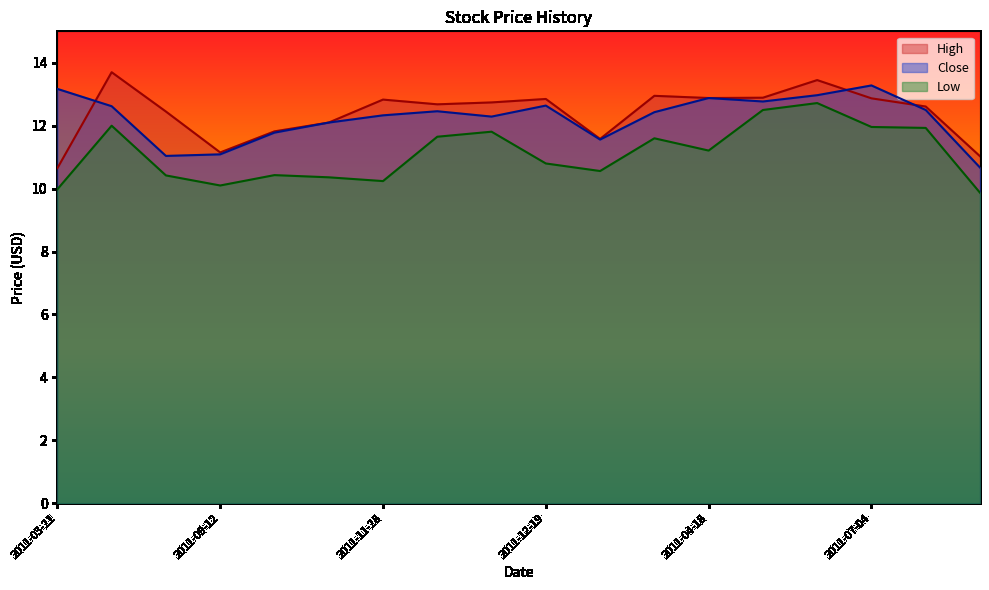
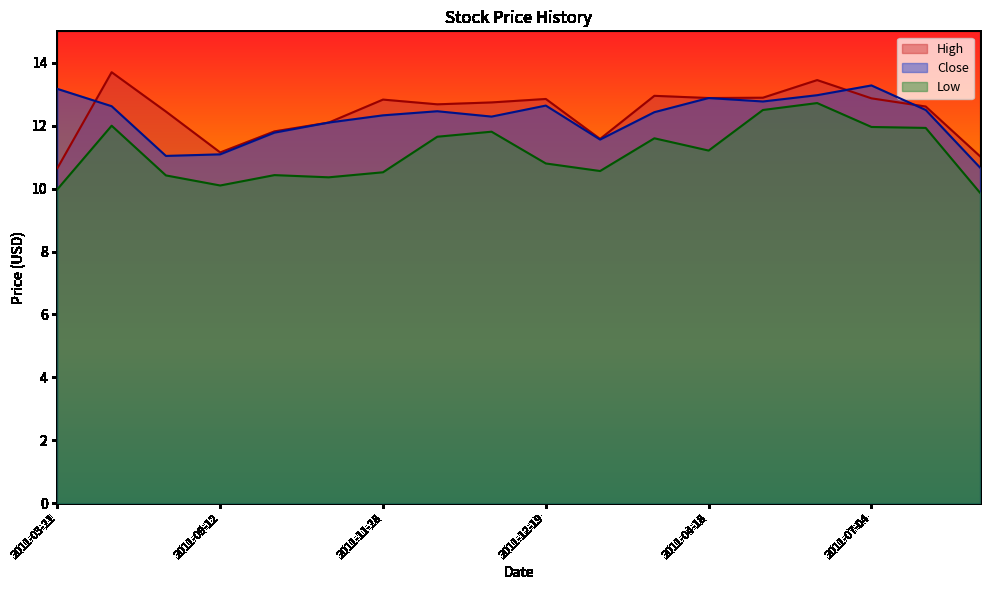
  {
    "High": {
      "2011-03-21": 10.7,
      "2011-11-28": 12.8,
      "2011-12-19": 12.9,
      "2011-07-04": 12.9
    },
    "Close": {
      "2011-03-21": 13.2,
      "2011-11-28": 12.3,
      "2011-12-19": 12.6,
      "2011-07-04": 13.3
    },
    "Low": {
      "2011-03-21": 10.0,
      "2011-09-12": 10.1,
-     "2011-11-28": 10.2,
+     "2011-11-28": 10.5,
      "2011-12-19": 10.8,
      "2011-04-18": 11.2,
      "2011-07-04": 12.0
    }
  }
